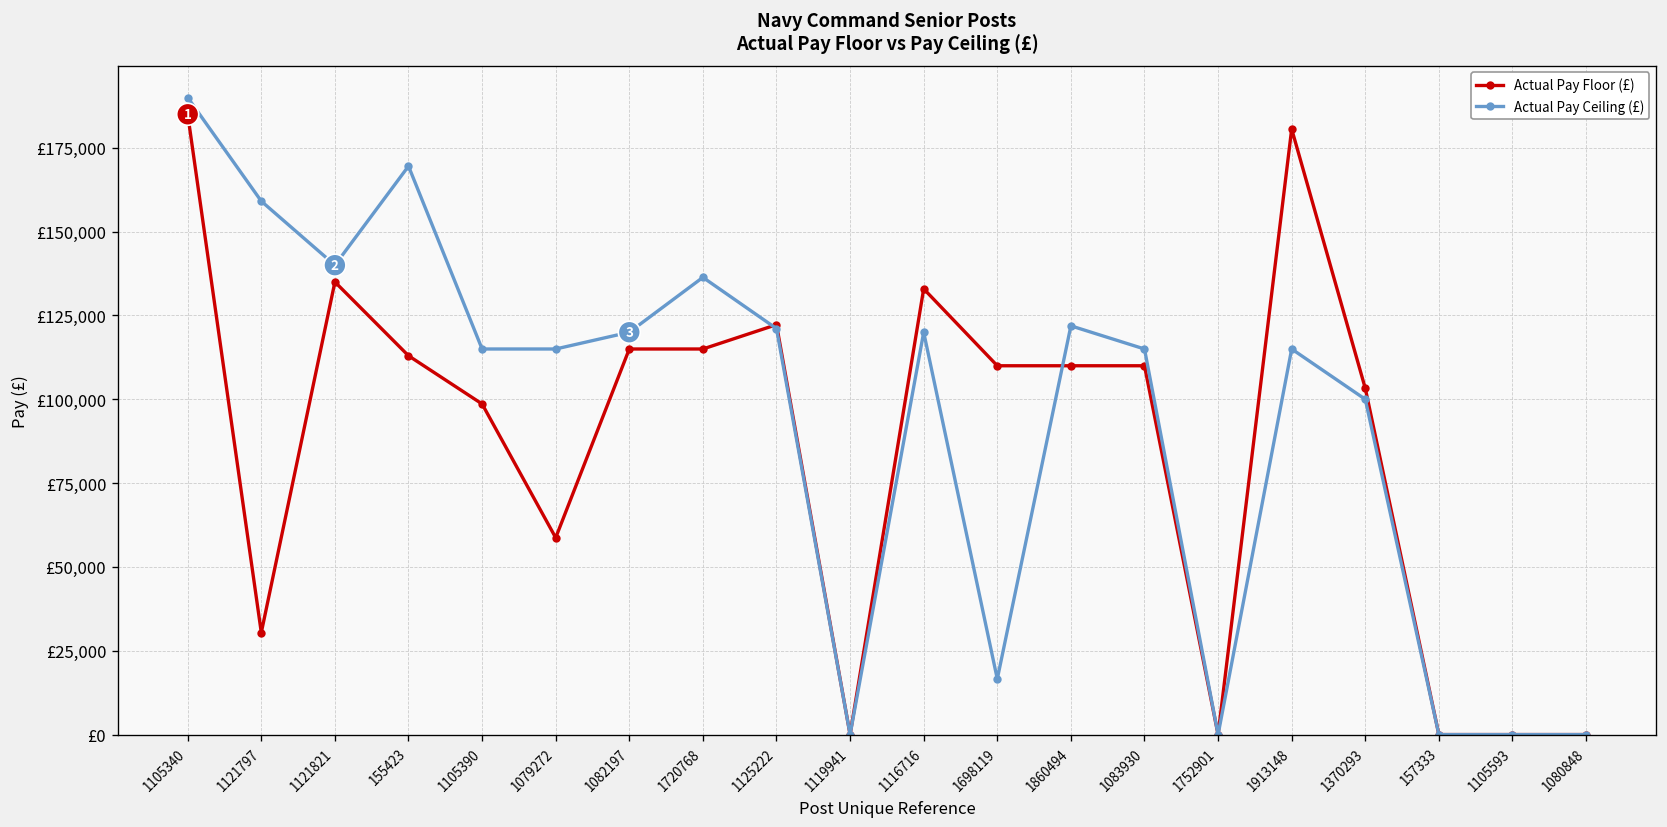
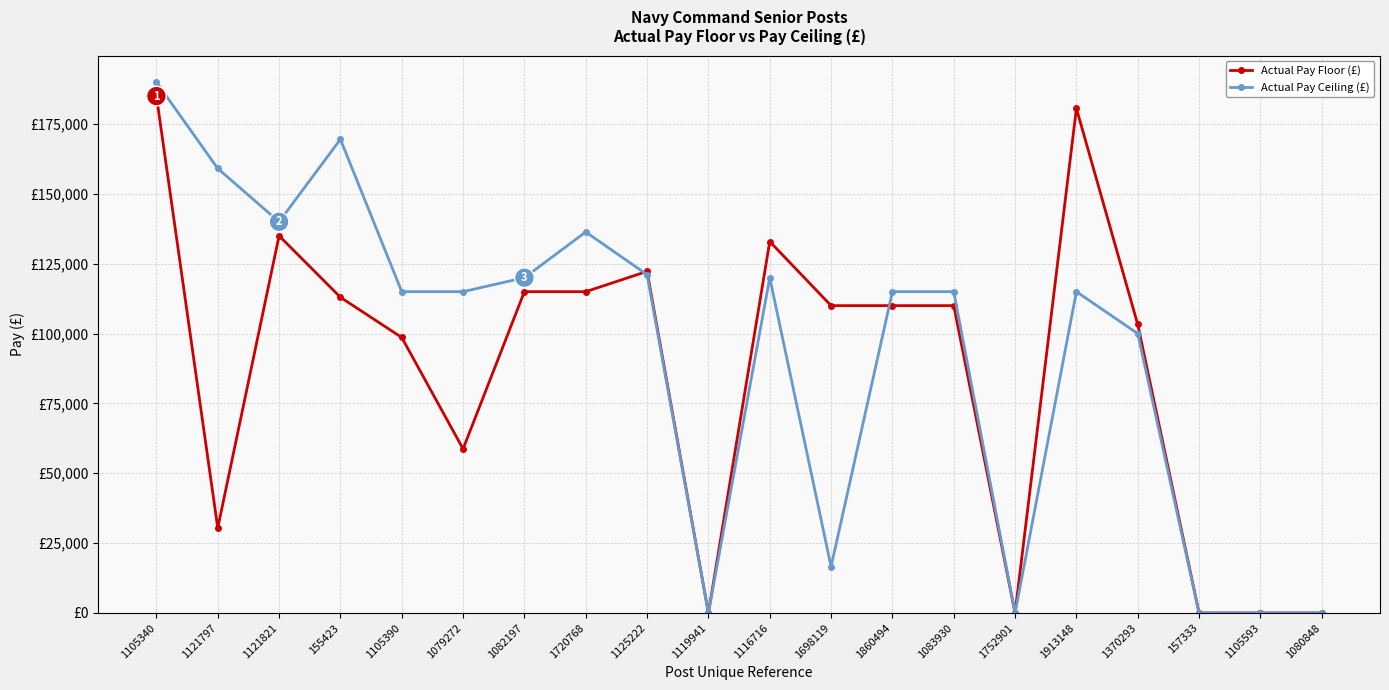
  {
    "Actual Pay Floor (£)": {
      "1121797": "£30,000",
      "1121821": "£135,000",
      "155423": "£113,000",
      "1105390": "£99,000",
      "1079272": "£59,000",
      "1082197": "£115,000",
      "1720768": "£115,000",
      "1125222": "£122,000",
      "1116716": "£133,000",
      "1698119": "£110,000",
      "1860494": "£110,000",
      "1083930": "£110,000",
      "1913148": "£181,000",
      "1370293": "£103,000"
    },
    "Actual Pay Ceiling (£)": {
      "1105340": "£190,000",
      "1121797": "£159,000",
      "155423": "£170,000",
      "1105390": "£115,000",
      "1079272": "£115,000",
      "1720768": "£136,000",
      "1125222": "£121,000",
      "1116716": "£120,000",
      "1698119": "£17,000",
-     "1860494": "£122,000",
+     "1860494": "£115,000",
      "1083930": "£115,000",
      "1913148": "£115,000",
      "1370293": "£100,000"
    }
  }
